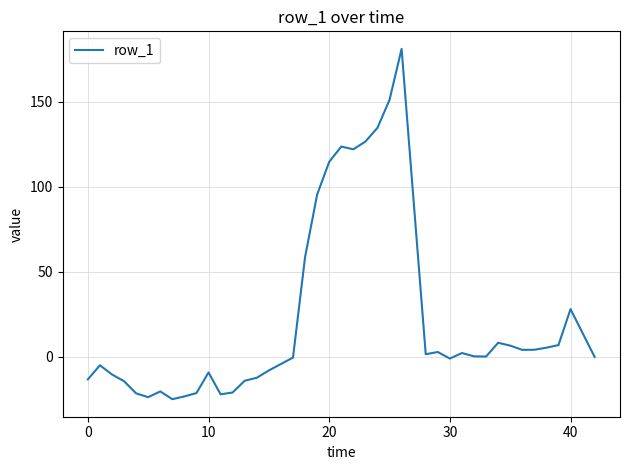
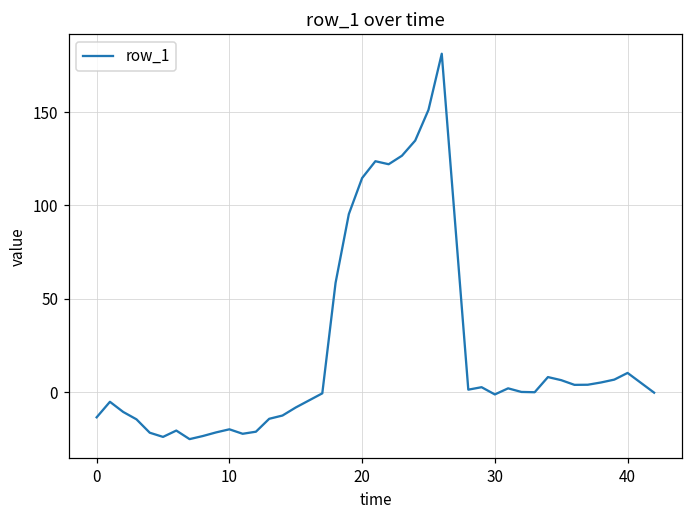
  {
    "0": -13,
-   "10": -9,
+   "10": -20,
    "20": 115,
    "30": -1,
-   "40": 28
+   "40": 10
  }
